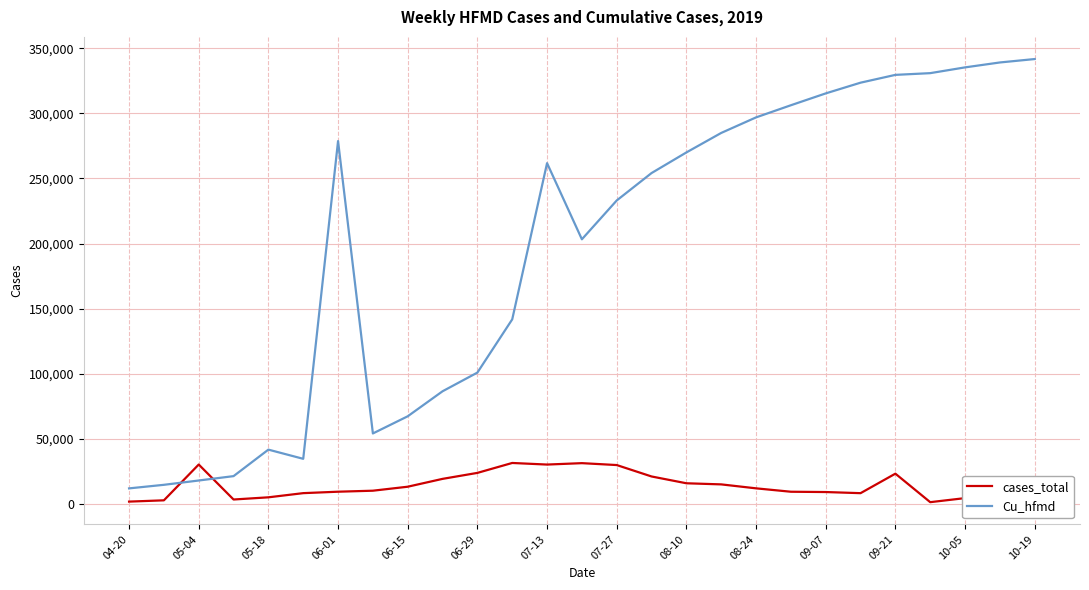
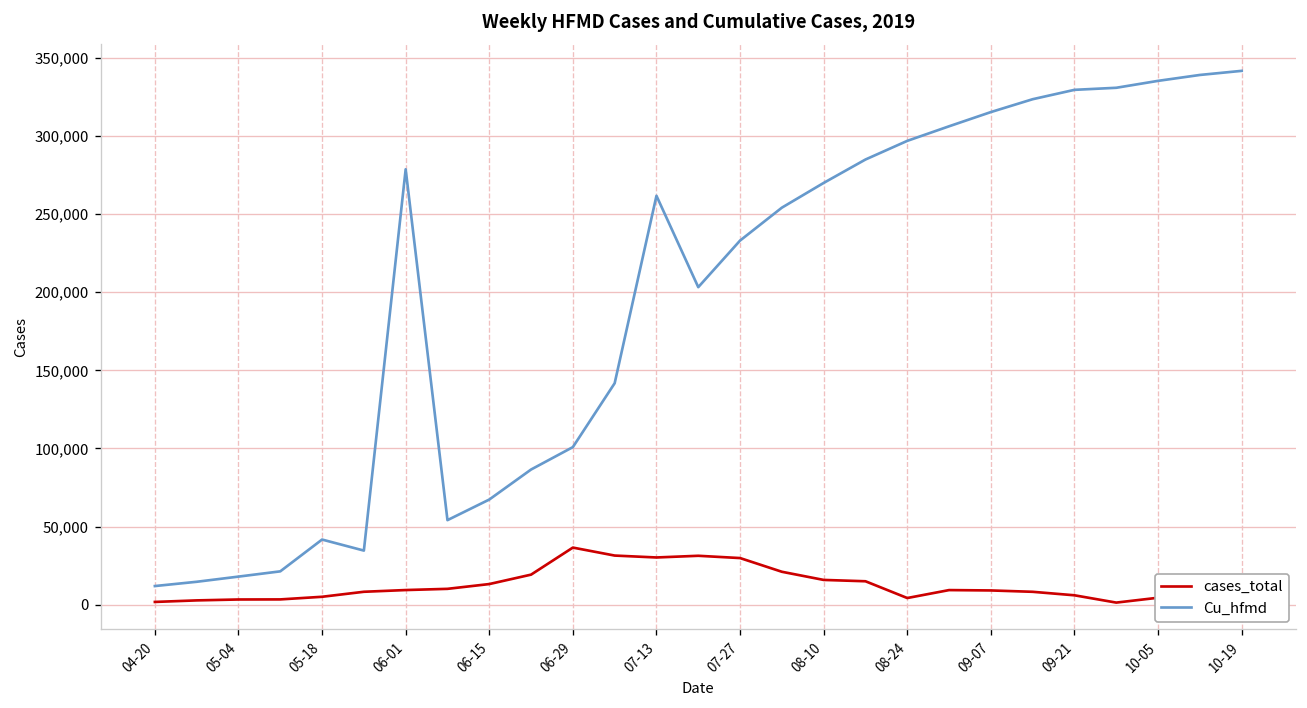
  {
    "cases_total": {
      "04-20": "2,000",
-     "05-04": "30,000",
+     "05-04": "3,000",
      "05-18": "5,000",
      "06-01": "9,000",
      "06-15": "13,000",
-     "06-29": "24,000",
+     "06-29": "37,000",
      "07-13": "30,000",
      "07-27": "30,000",
      "08-10": "16,000",
-     "08-24": "12,000",
+     "08-24": "4,000",
      "09-07": "9,000",
-     "09-21": "23,000"
+     "09-21": "6,000"
    },
    "Cu_hfmd": {
      "04-20": "12,000",
      "05-04": "18,000",
      "05-18": "42,000",
      "06-01": "279,000",
      "06-15": "67,000",
      "06-29": "101,000",
      "07-13": "262,000",
      "07-27": "233,000",
      "08-10": "270,000",
      "08-24": "297,000",
      "09-07": "315,000",
      "09-21": "330,000",
      "10-05": "335,000",
      "10-19": "342,000"
    }
  }
